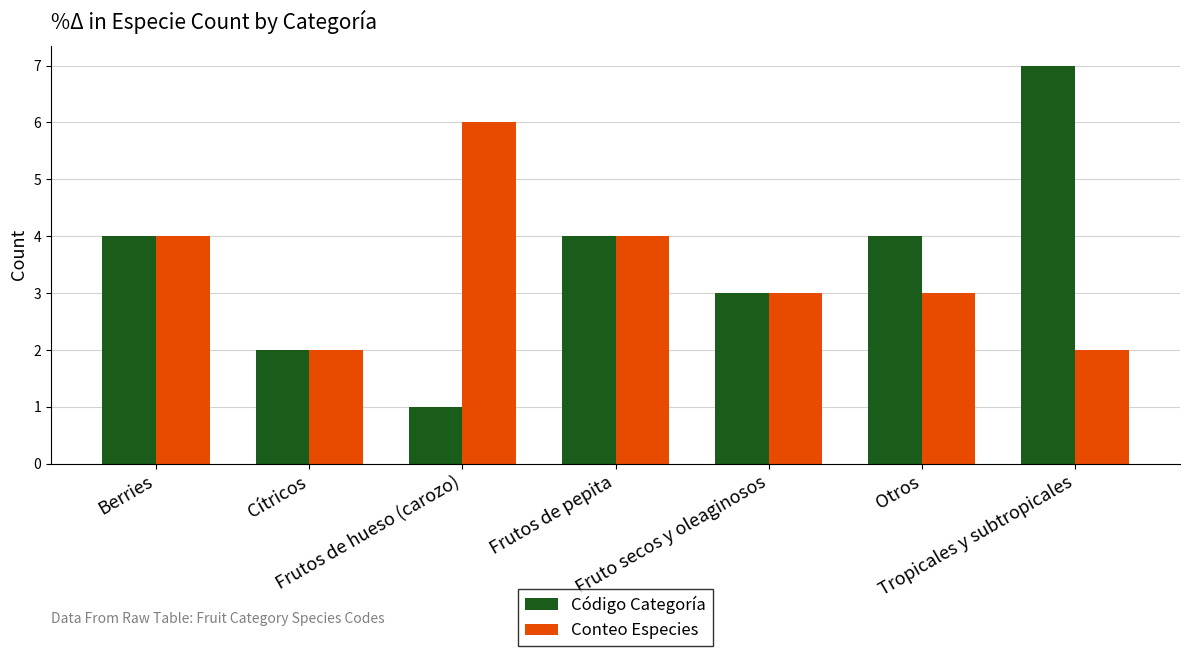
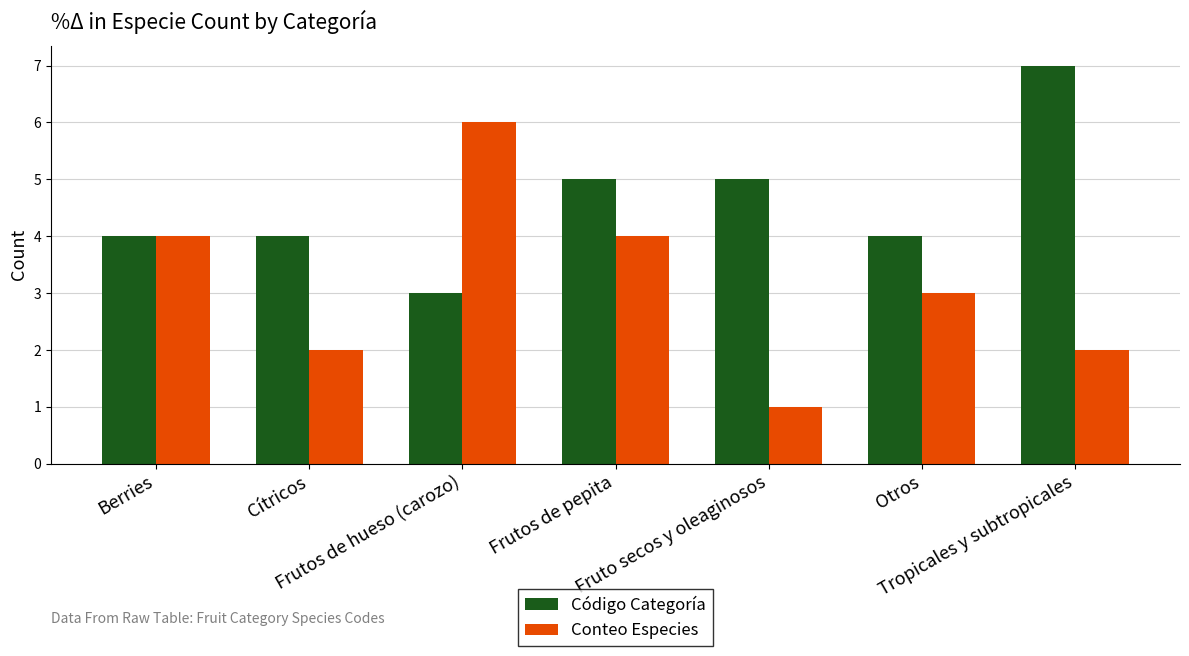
  {
    "Código Categoría": {
      "Berries": 4,
-     "Cítricos": 2,
-     "Frutos de hueso (carozo)": 1,
-     "Frutos de pepita": 4,
-     "Fruto secos y oleaginosos": 3,
+     "Cítricos": 4,
+     "Frutos de hueso (carozo)": 3,
+     "Frutos de pepita": 5,
+     "Fruto secos y oleaginosos": 5,
      "Otros": 4,
      "Tropicales y subtropicales": 7
    },
    "Conteo Especies": {
      "Berries": 4,
      "Cítricos": 2,
      "Frutos de hueso (carozo)": 6,
      "Frutos de pepita": 4,
-     "Fruto secos y oleaginosos": 3,
+     "Fruto secos y oleaginosos": 1,
      "Otros": 3,
      "Tropicales y subtropicales": 2
    }
  }
